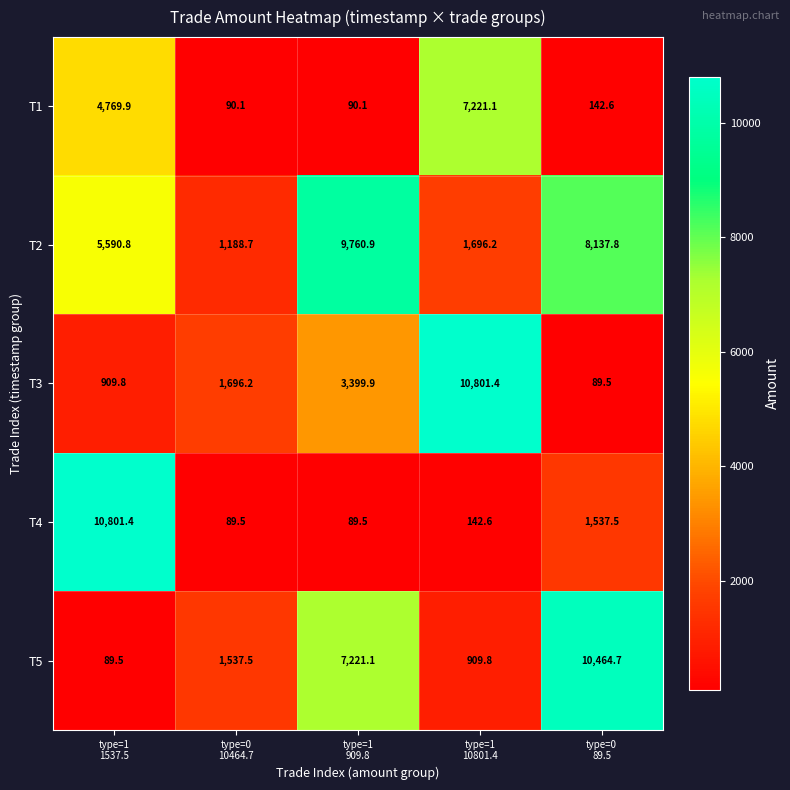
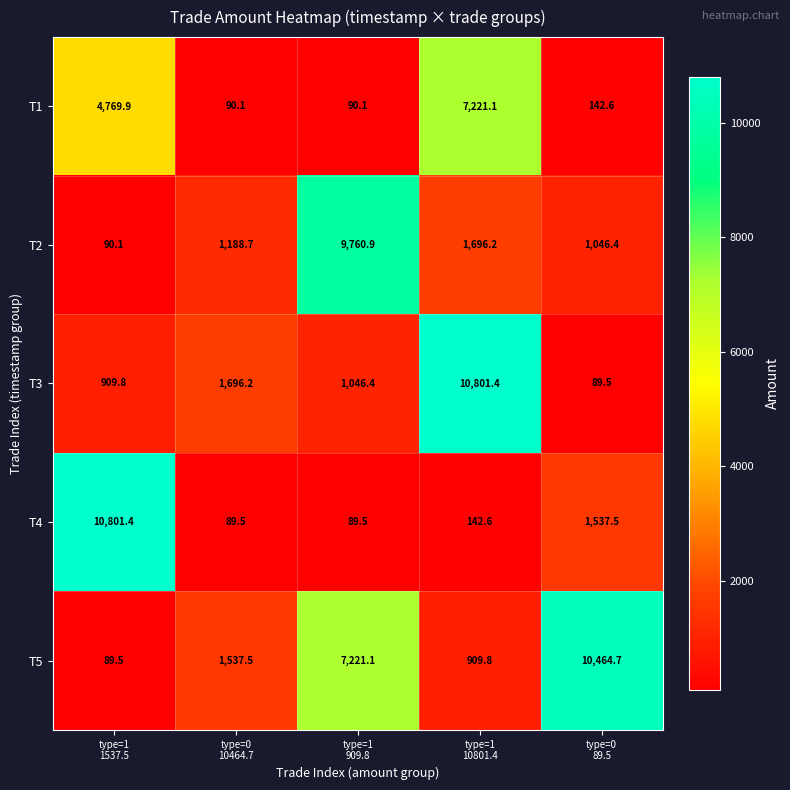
  {
    "T1": {
      "type=1 1537.5": "4,769.9",
      "type=0 10464.7": "90.1",
      "type=1 909.8": "90.1",
      "type=1 10801.4": "7,221.1",
      "type=0 89.5": "142.6"
    },
    "T2": {
-     "type=1 1537.5": "5,590.8",
+     "type=1 1537.5": "90.1",
      "type=0 10464.7": "1,188.7",
      "type=1 909.8": "9,760.9",
      "type=1 10801.4": "1,696.2",
-     "type=0 89.5": "8,137.8"
+     "type=0 89.5": "1,046.4"
    },
    "T3": {
      "type=1 1537.5": "909.8",
      "type=0 10464.7": "1,696.2",
-     "type=1 909.8": "3,399.9",
+     "type=1 909.8": "1,046.4",
      "type=1 10801.4": "10,801.4",
      "type=0 89.5": "89.5"
    },
    "T4": {
      "type=1 1537.5": "10,801.4",
      "type=0 10464.7": "89.5",
      "type=1 909.8": "89.5",
      "type=1 10801.4": "142.6",
      "type=0 89.5": "1,537.5"
    },
    "T5": {
      "type=1 1537.5": "89.5",
      "type=0 10464.7": "1,537.5",
      "type=1 909.8": "7,221.1",
      "type=1 10801.4": "909.8",
      "type=0 89.5": "10,464.7"
    }
  }
